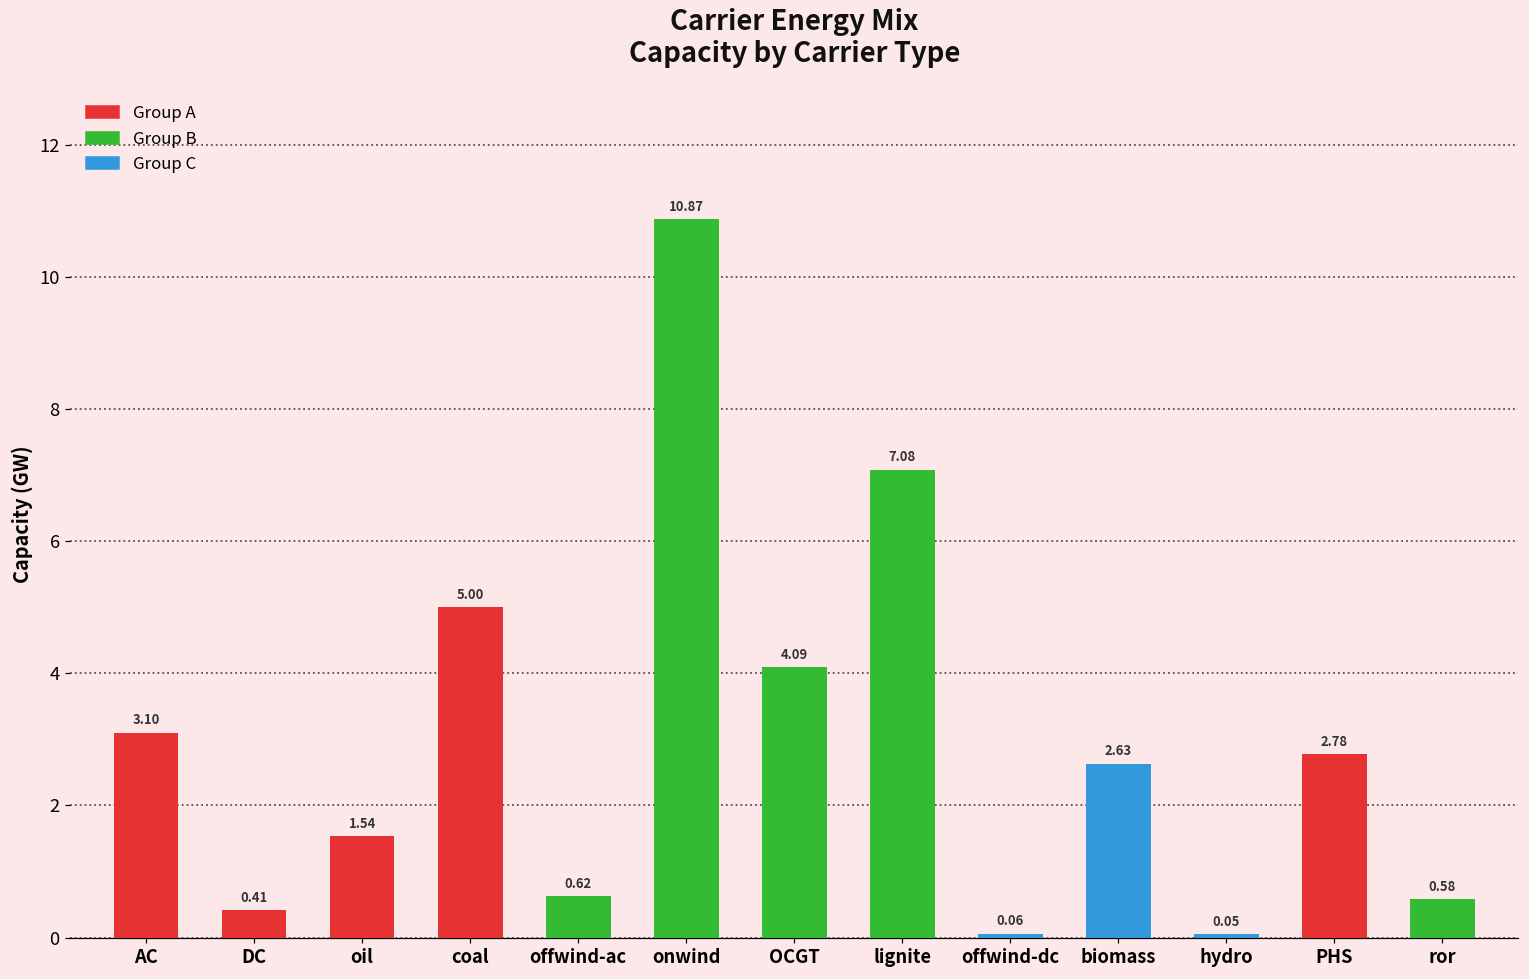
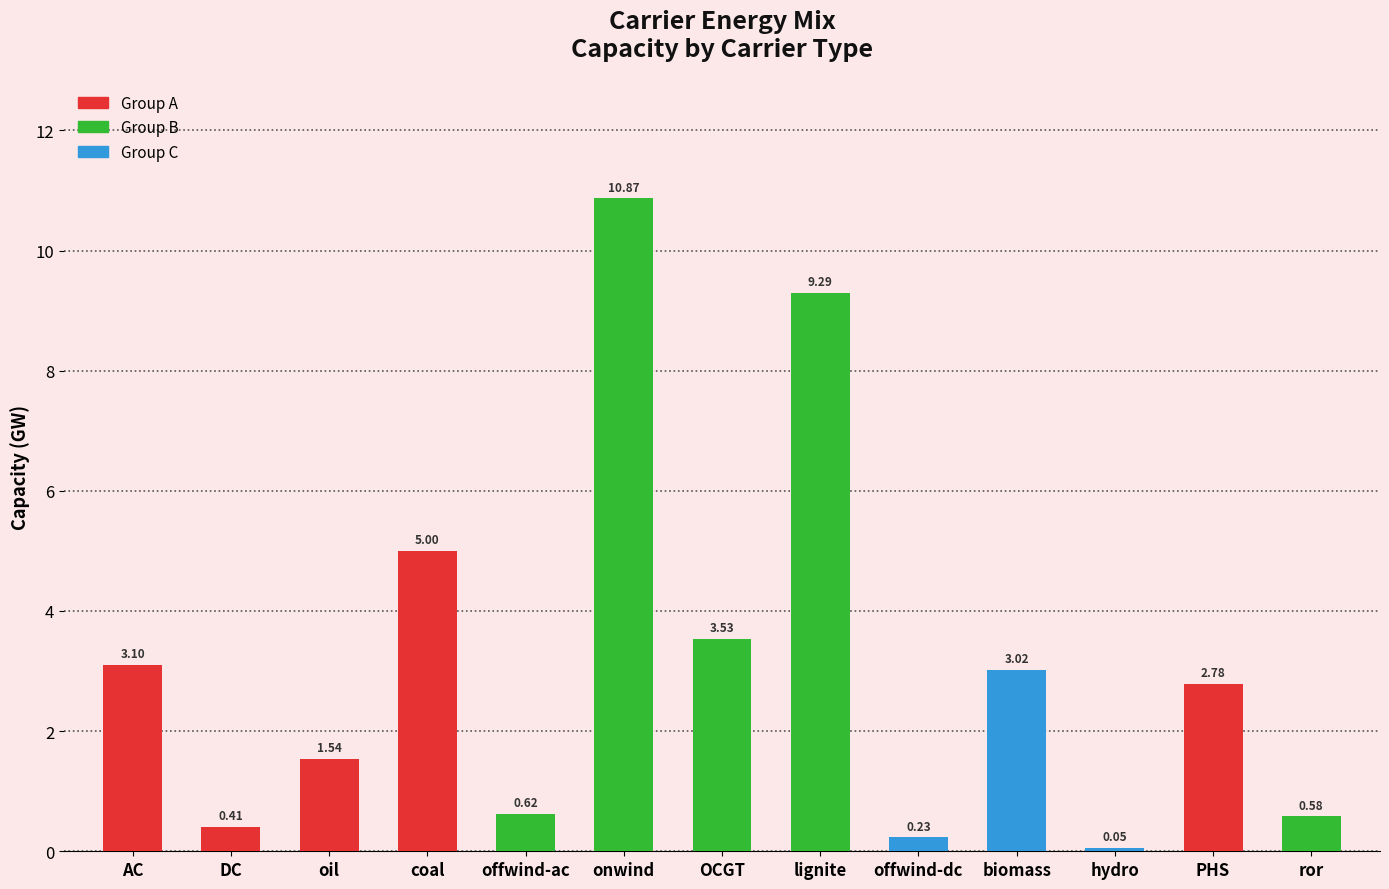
  {
    "AC": 3.10,
    "DC": 0.41,
    "oil": 1.54,
    "coal": 5.00,
    "offwind-ac": 0.62,
    "onwind": 10.87,
-   "OCGT": 4.09,
-   "lignite": 7.08,
-   "offwind-dc": 0.06,
-   "biomass": 2.63,
+   "OCGT": 3.53,
+   "lignite": 9.29,
+   "offwind-dc": 0.23,
+   "biomass": 3.02,
    "hydro": 0.05,
    "PHS": 2.78,
    "ror": 0.58
  }
